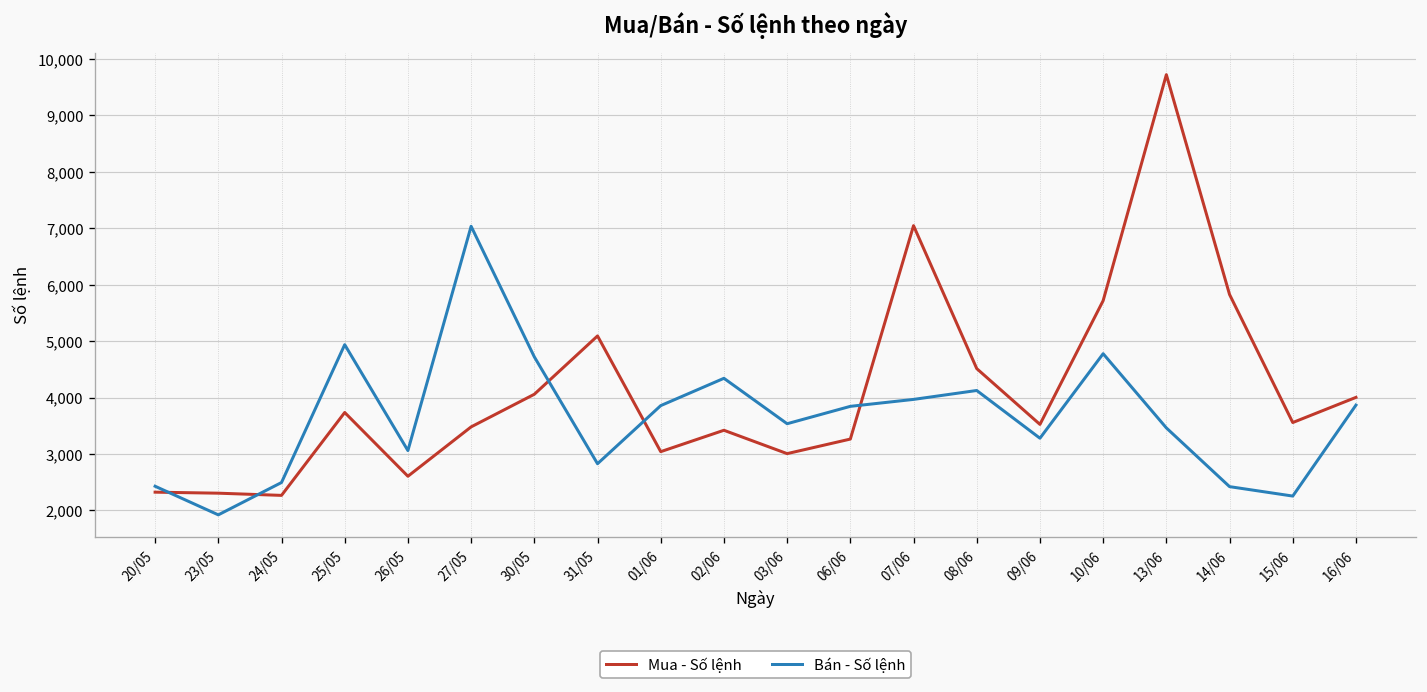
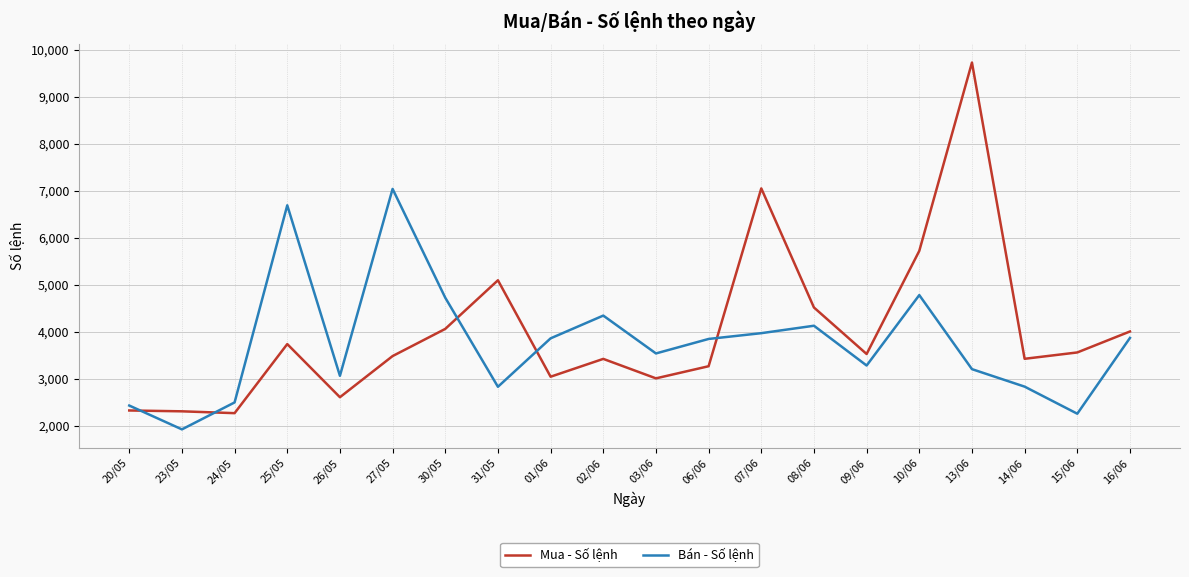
  {
    "Mua - Số lệnh": {
      "20/05": "2,300",
      "23/05": "2,300",
      "24/05": "2,300",
      "25/05": "3,700",
      "26/05": "2,600",
      "27/05": "3,500",
      "30/05": "4,100",
      "31/05": "5,100",
      "01/06": "3,000",
      "02/06": "3,400",
      "03/06": "3,000",
      "06/06": "3,300",
      "07/06": "7,000",
      "08/06": "4,500",
      "09/06": "3,500",
      "10/06": "5,700",
      "13/06": "9,700",
-     "14/06": "5,800",
+     "14/06": "3,400",
      "15/06": "3,600",
      "16/06": "4,000"
    },
    "Bán - Số lệnh": {
      "20/05": "2,400",
      "23/05": "1,900",
      "24/05": "2,500",
-     "25/05": "4,900",
+     "25/05": "6,700",
      "26/05": "3,100",
      "27/05": "7,000",
      "30/05": "4,700",
      "31/05": "2,800",
      "01/06": "3,900",
      "02/06": "4,300",
      "03/06": "3,500",
      "06/06": "3,800",
      "07/06": "4,000",
      "08/06": "4,100",
      "09/06": "3,300",
      "10/06": "4,800",
-     "13/06": "3,500",
-     "14/06": "2,400",
+     "13/06": "3,200",
+     "14/06": "2,800",
      "15/06": "2,300",
      "16/06": "3,900"
    }
  }
